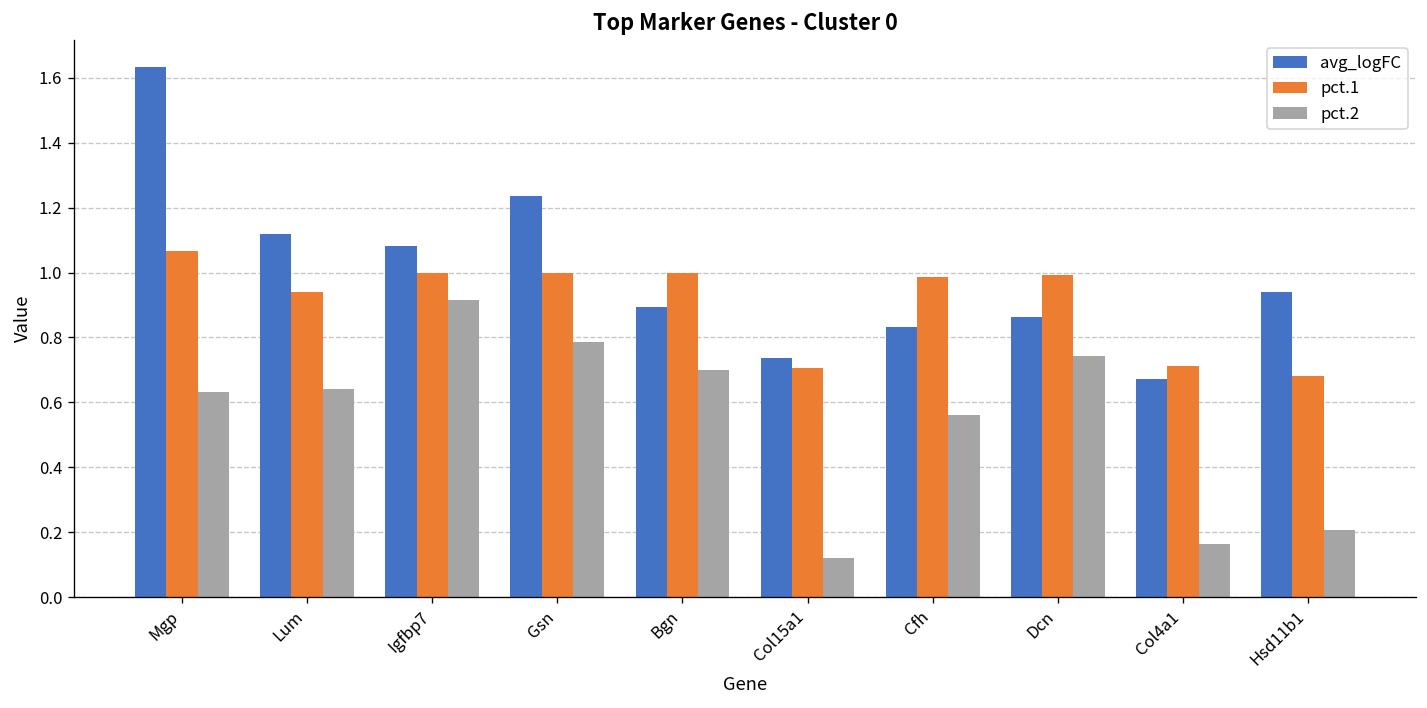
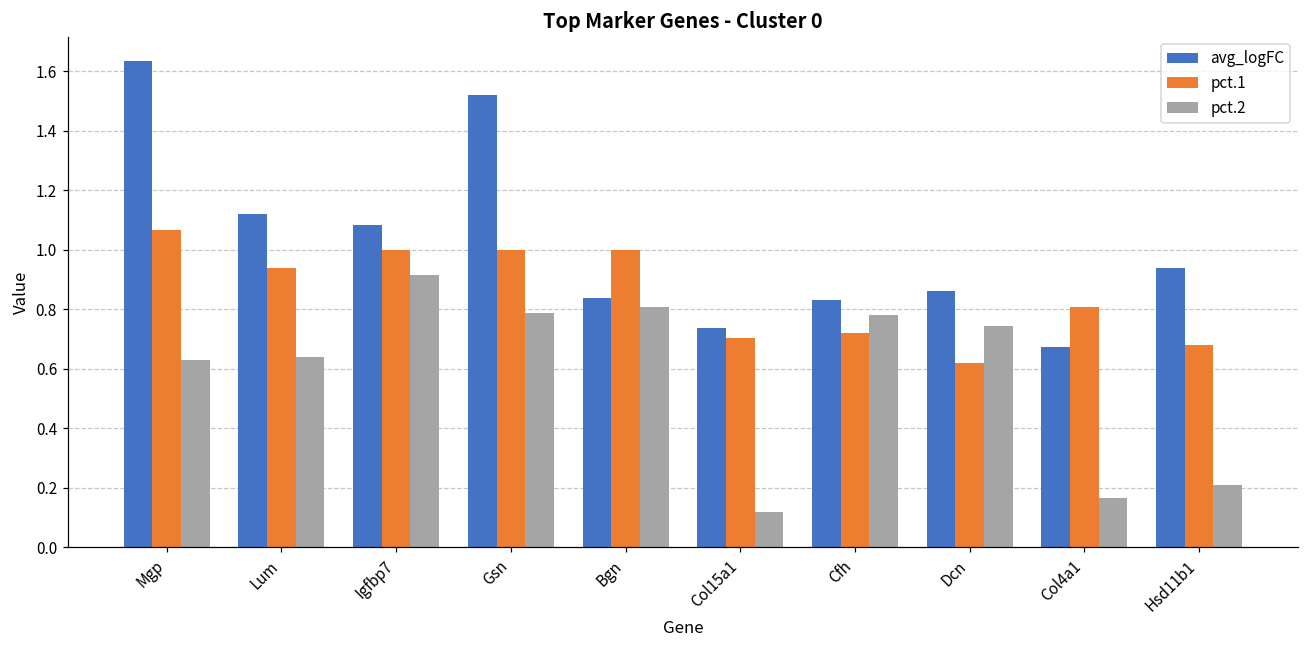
  {
    "avg_logFC": {
      "Mgp": 1.64,
      "Lum": 1.12,
      "Igfbp7": 1.08,
-     "Gsn": 1.24,
-     "Bgn": 0.89,
+     "Gsn": 1.52,
+     "Bgn": 0.84,
      "Col15a1": 0.74,
      "Cfh": 0.83,
      "Dcn": 0.86,
      "Col4a1": 0.67,
      "Hsd11b1": 0.94
    },
    "pct.1": {
      "Mgp": 1.07,
      "Lum": 0.94,
      "Igfbp7": 1.00,
      "Gsn": 1.00,
      "Bgn": 1.00,
      "Col15a1": 0.71,
-     "Cfh": 0.99,
-     "Dcn": 0.99,
-     "Col4a1": 0.71,
+     "Cfh": 0.72,
+     "Dcn": 0.62,
+     "Col4a1": 0.81,
      "Hsd11b1": 0.68
    },
    "pct.2": {
      "Mgp": 0.63,
      "Lum": 0.64,
      "Igfbp7": 0.91,
      "Gsn": 0.79,
-     "Bgn": 0.70,
+     "Bgn": 0.81,
      "Col15a1": 0.12,
-     "Cfh": 0.56,
+     "Cfh": 0.78,
      "Dcn": 0.74,
      "Col4a1": 0.16,
      "Hsd11b1": 0.21
    }
  }
